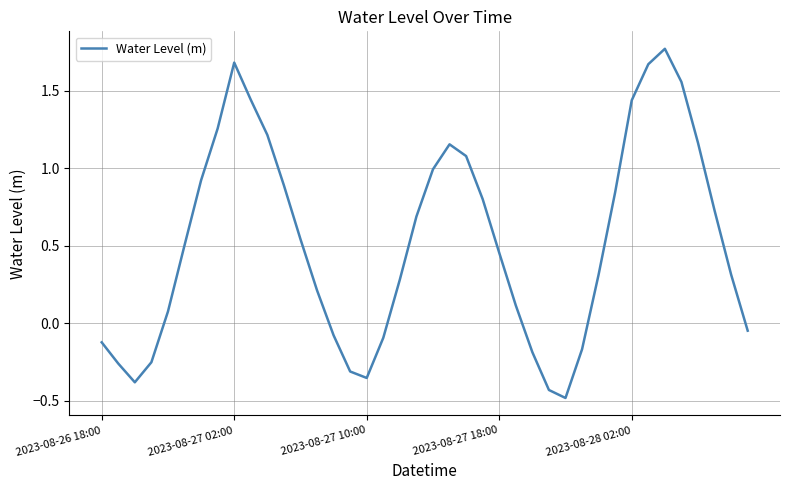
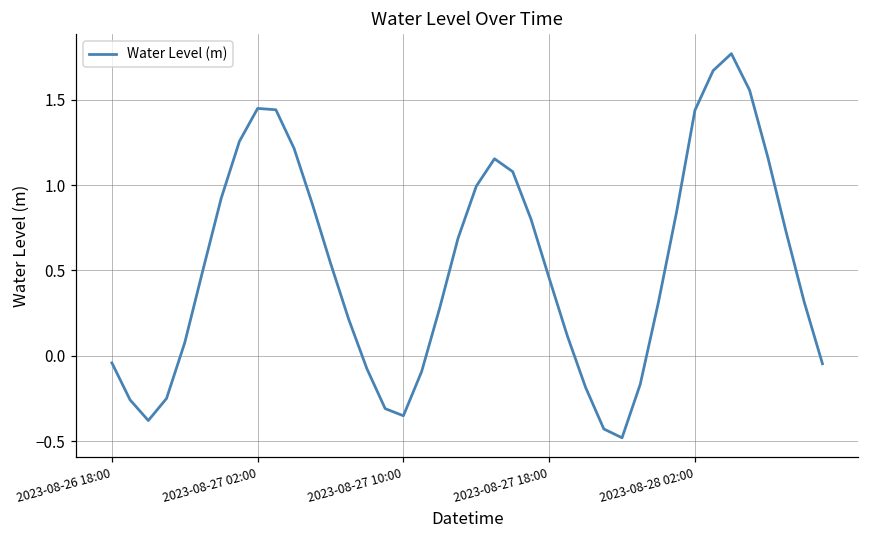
  {
-   "2023-08-26 18:00": -0.12,
-   "2023-08-27 02:00": 1.68,
+   "2023-08-26 18:00": -0.04,
+   "2023-08-27 02:00": 1.45,
    "2023-08-27 10:00": -0.35,
    "2023-08-27 18:00": 0.46,
    "2023-08-28 02:00": 1.44
  }
